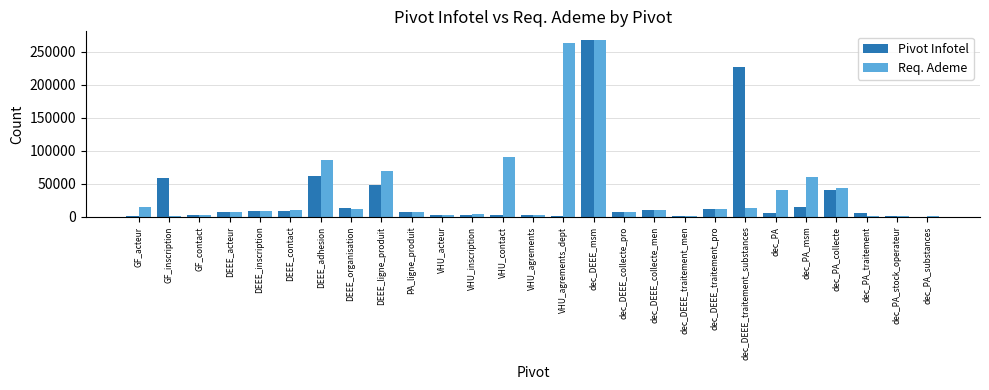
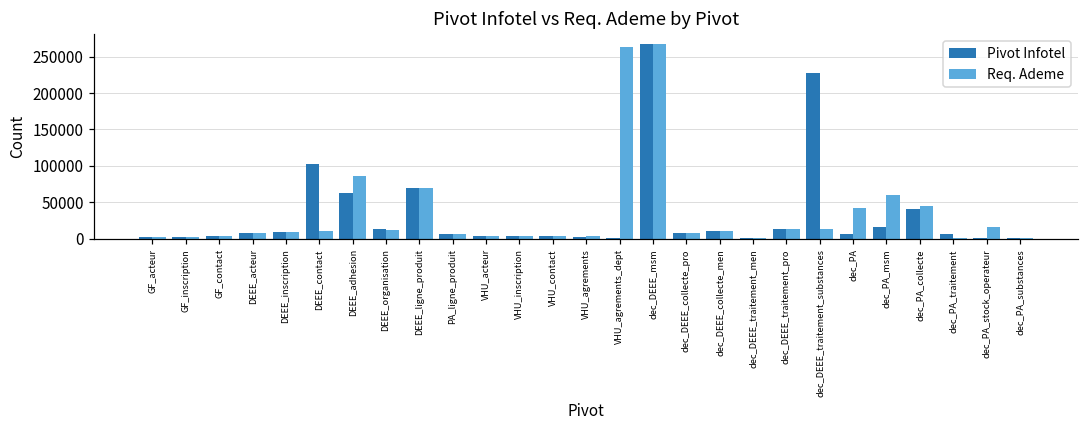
  {
    "Pivot Infotel": {
-     "GF_inscription": 60000,
+     "GF_inscription": 0,
      "DEEE_acteur": 10000,
      "DEEE_inscription": 10000,
-     "DEEE_contact": 10000,
+     "DEEE_contact": 100000,
      "DEEE_adhesion": 60000,
      "DEEE_organisation": 10000,
-     "DEEE_ligne_produit": 50000,
+     "DEEE_ligne_produit": 70000,
      "PA_ligne_produit": 10000,
      "dec_DEEE_msm": 270000,
      "dec_DEEE_collecte_pro": 10000,
      "dec_DEEE_collecte_men": 10000,
      "dec_DEEE_traitement_pro": 10000,
      "dec_DEEE_traitement_substances": 230000,
      "dec_PA": 10000,
      "dec_PA_msm": 20000,
      "dec_PA_collecte": 40000,
      "dec_PA_traitement": 10000
    },
    "Req. Ademe": {
-     "GF_acteur": 10000,
+     "GF_acteur": 0,
      "DEEE_acteur": 10000,
      "DEEE_inscription": 10000,
      "DEEE_contact": 10000,
      "DEEE_adhesion": 90000,
      "DEEE_organisation": 10000,
      "DEEE_ligne_produit": 70000,
      "PA_ligne_produit": 10000,
-     "VHU_contact": 90000,
+     "VHU_contact": 0,
      "VHU_agrements_dept": 260000,
      "dec_DEEE_msm": 270000,
      "dec_DEEE_collecte_pro": 10000,
      "dec_DEEE_collecte_men": 10000,
      "dec_DEEE_traitement_pro": 10000,
      "dec_DEEE_traitement_substances": 10000,
      "dec_PA": 40000,
      "dec_PA_msm": 60000,
      "dec_PA_collecte": 40000,
-     "dec_PA_stock_operateur": 0
+     "dec_PA_stock_operateur": 20000
    }
  }
